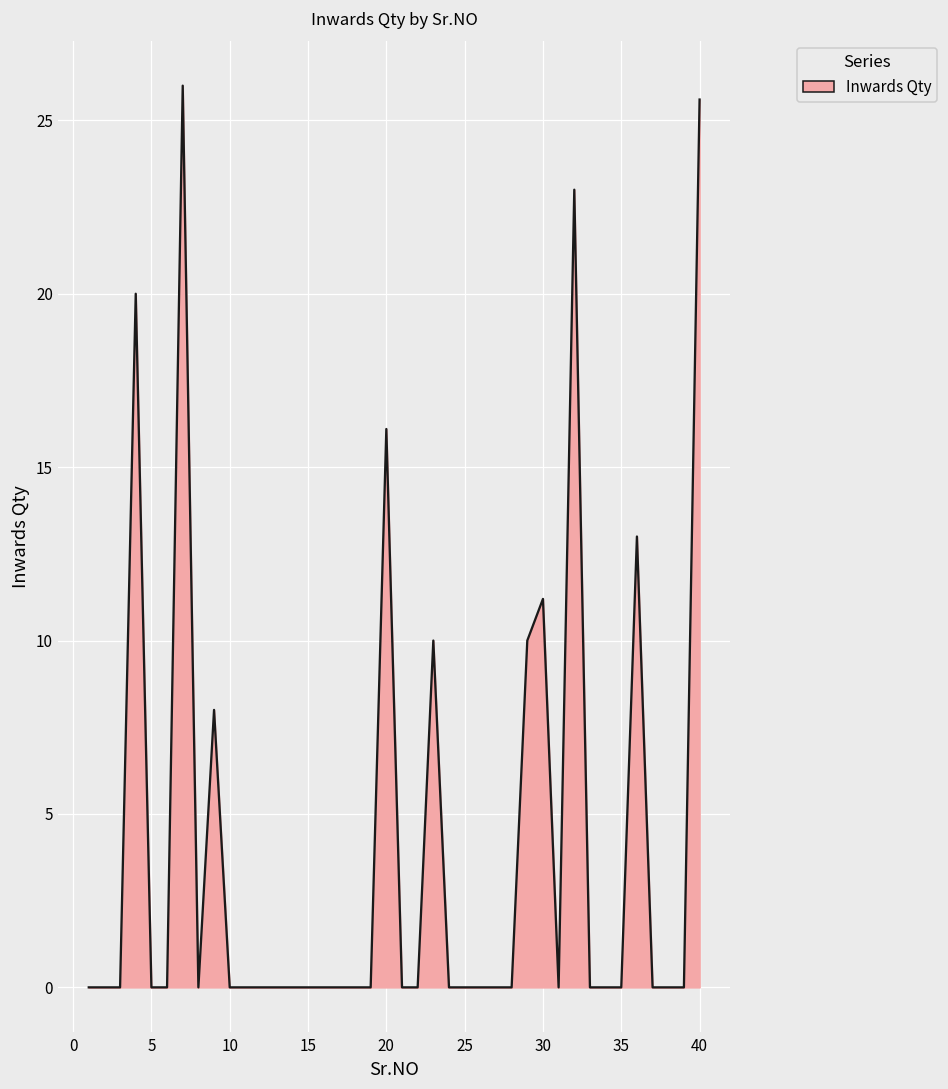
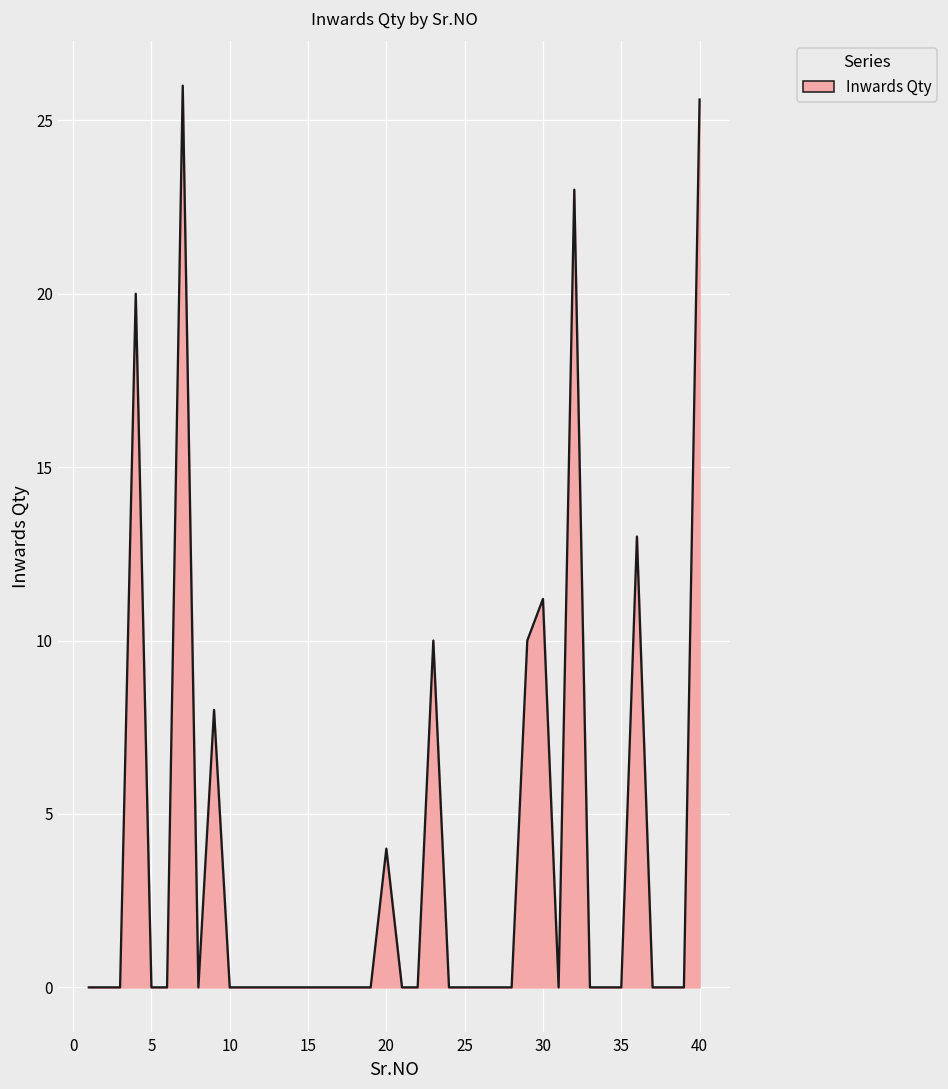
  {
    "5": 0.0,
    "10": 0.0,
    "15": 0.0,
-   "20": 16.1,
+   "20": 4.0,
    "25": 0.0,
    "30": 11.2,
    "35": 0.0,
    "40": 25.6
  }
